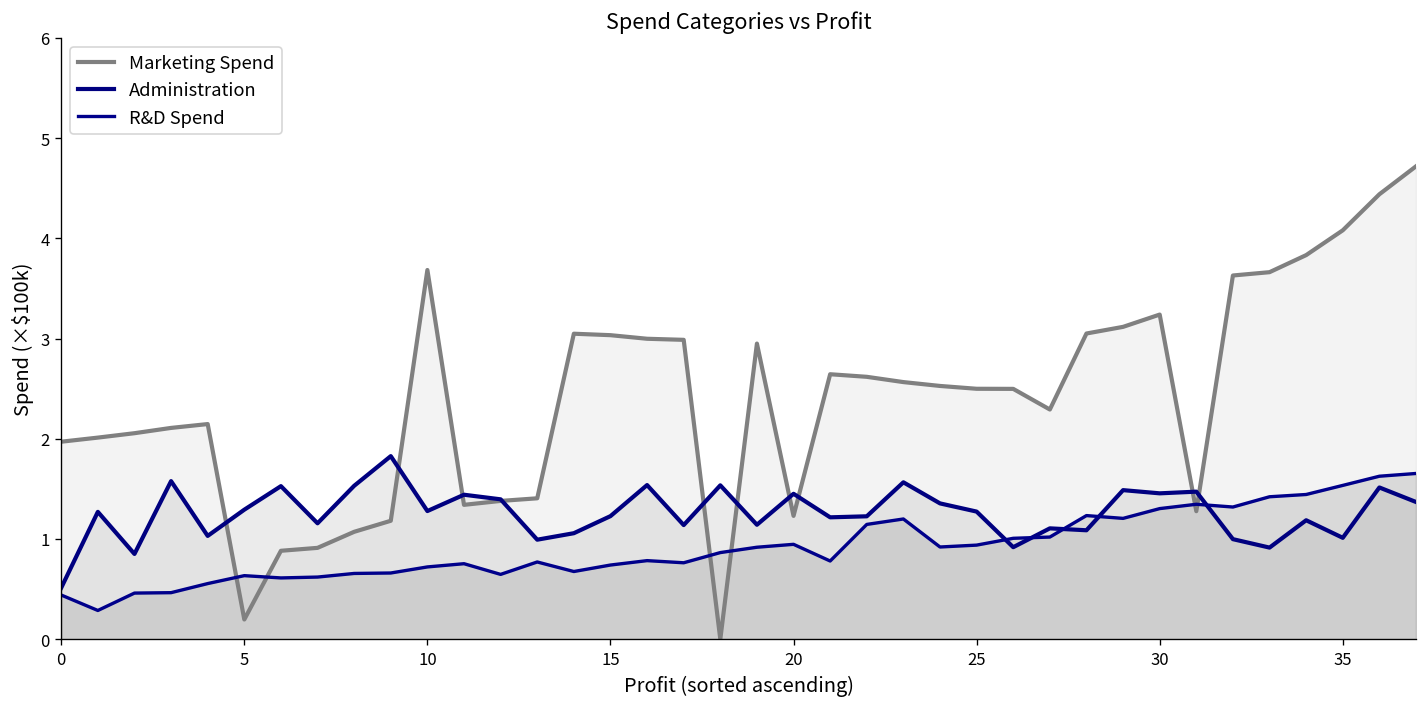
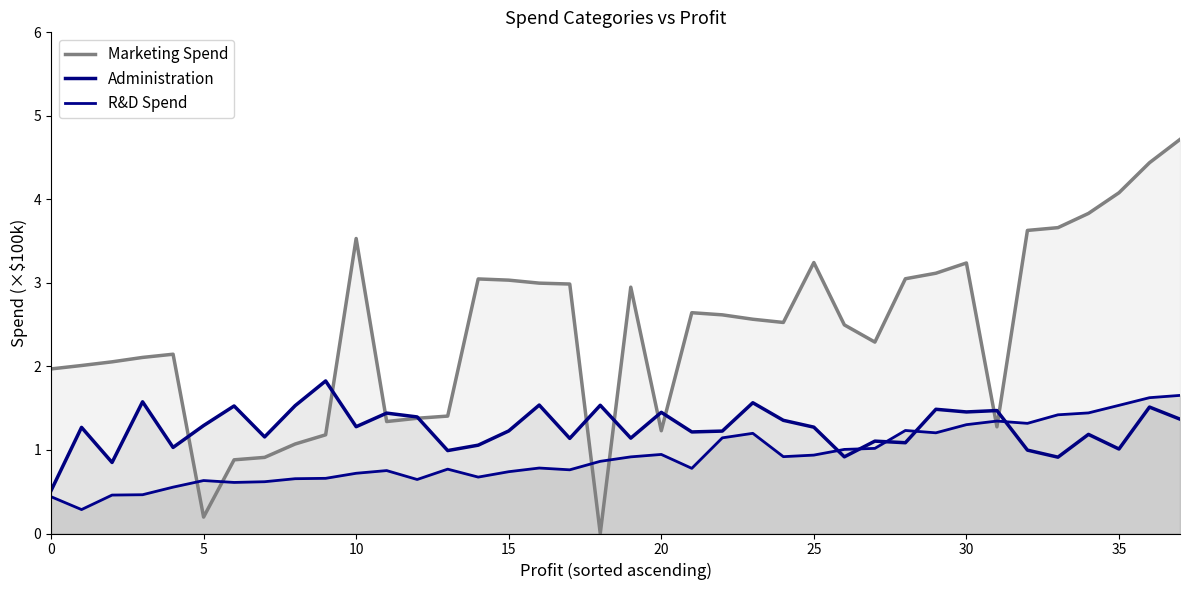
  {
    "Marketing Spend": {
      "0": 2.0,
      "5": 0.2,
-     "10": 3.7,
+     "10": 3.5,
      "15": 3.0,
      "20": 1.2,
-     "25": 2.5,
+     "25": 3.2,
      "30": 3.2,
      "35": 4.1
    }
  }
